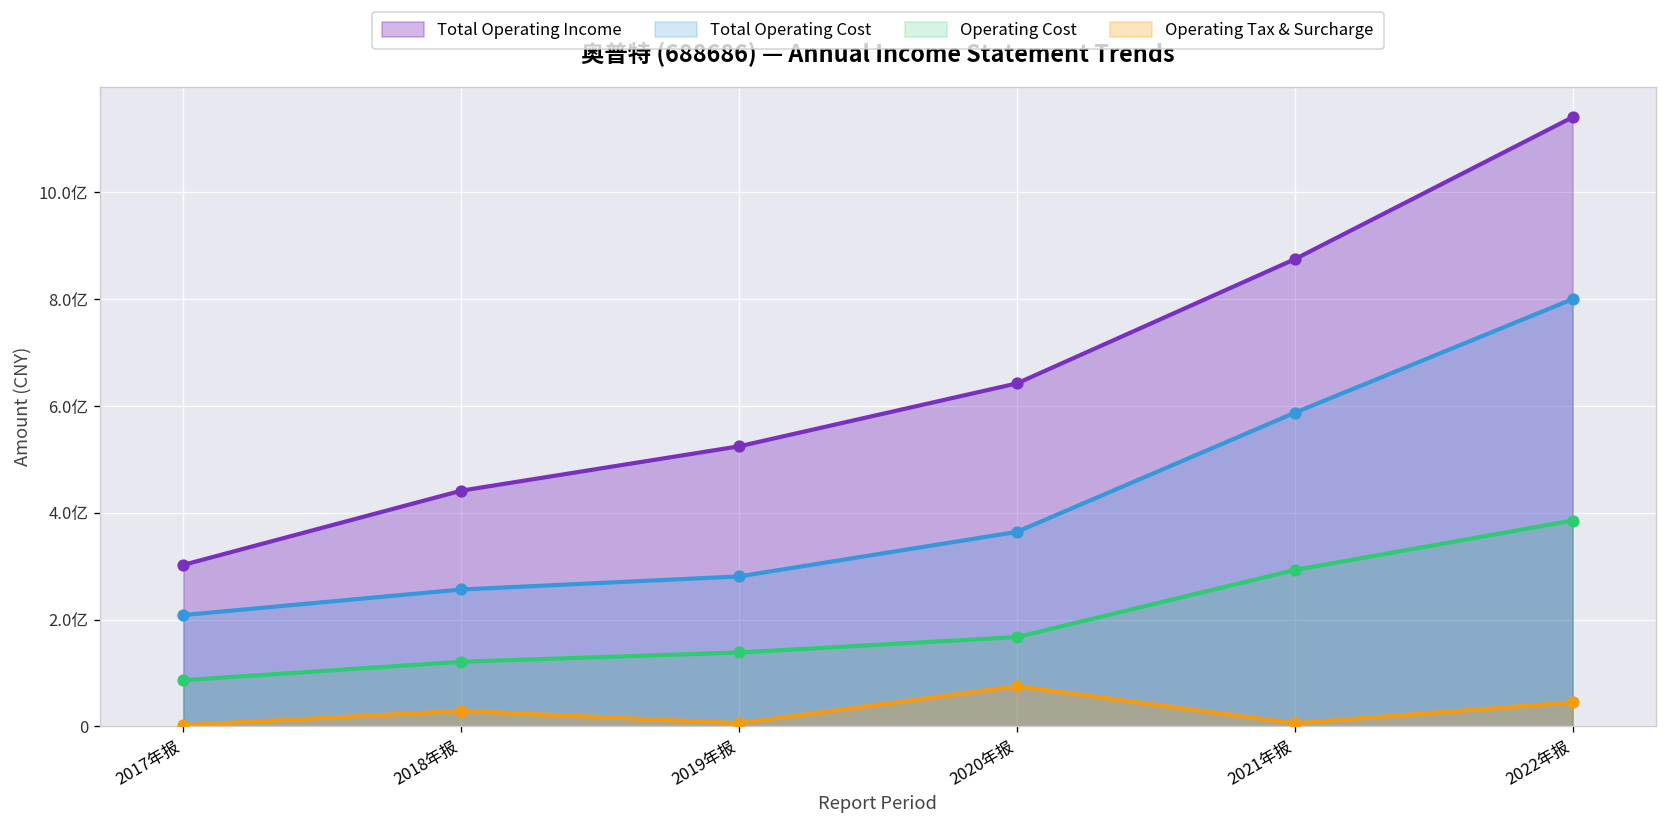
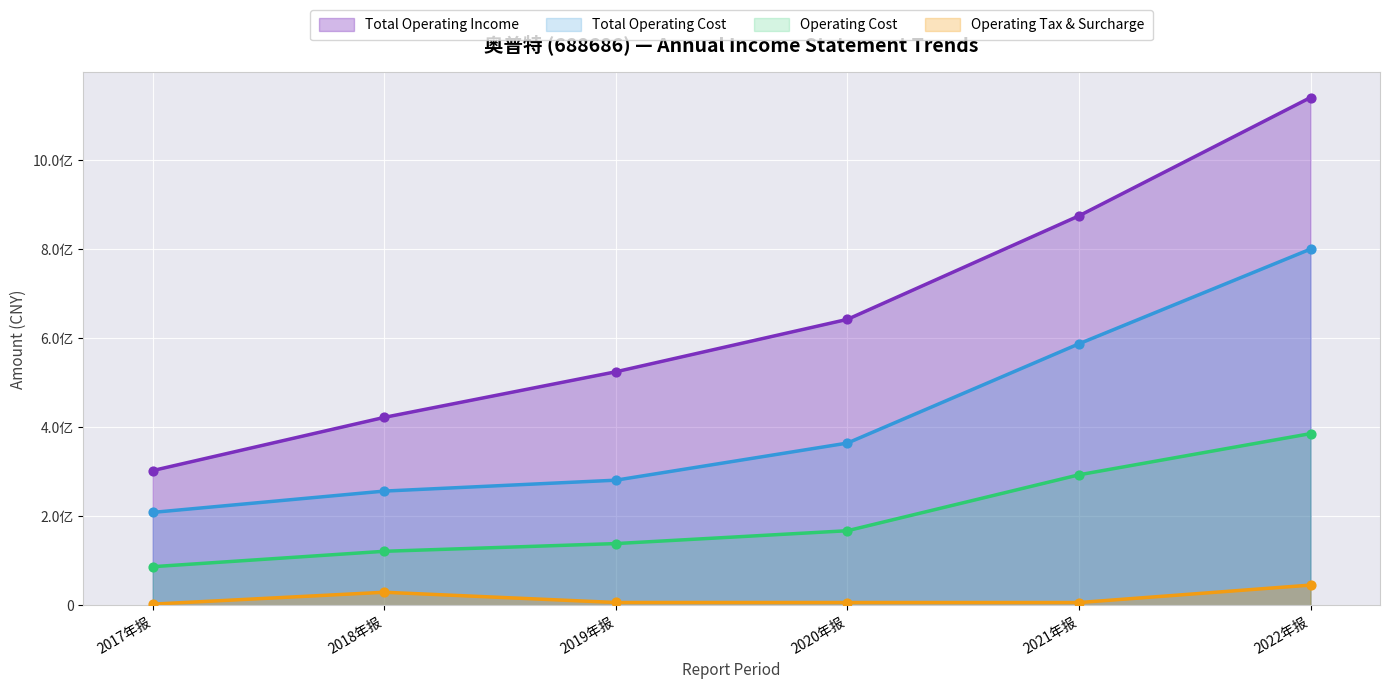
  {
    "Total Operating Income": {
      "2017年报": "3.0亿",
-     "2018年报": "4.4亿",
+     "2018年报": "4.2亿",
      "2019年报": "5.2亿",
      "2020年报": "6.4亿",
      "2021年报": "8.8亿",
      "2022年报": "11.4亿"
    },
    "Operating Tax & Surcharge": {
      "2017年报": "0.0亿",
      "2018年报": "0.3亿",
      "2019年报": "0.1亿",
-     "2020年报": "0.8亿",
+     "2020年报": "0.1亿",
      "2021年报": "0.1亿",
      "2022年报": "0.5亿"
    }
  }
